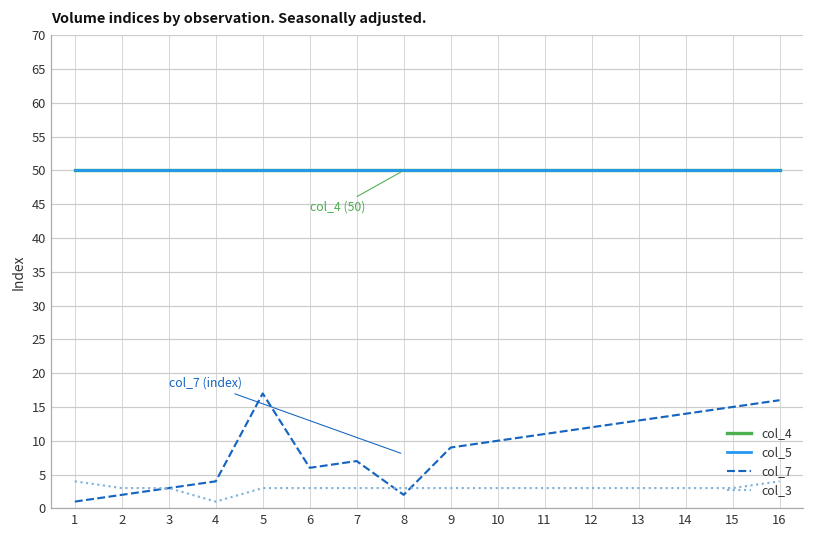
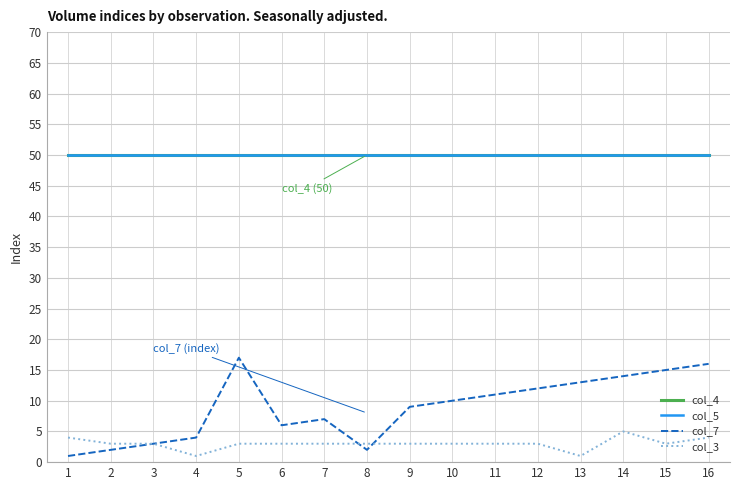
  {
    "col_5": {
      "1": 50,
      "2": 50,
      "3": 50,
      "4": 50,
      "5": 50,
      "8": 50,
      "9": 50,
      "10": 50,
      "11": 50,
      "12": 50,
      "13": 50,
      "14": 50,
      "15": 50,
      "16": 50
    },
    "col_7": {
      "1": 1,
      "2": 2,
      "4": 4,
      "6": 6,
      "7": 7,
      "8": 2,
      "9": 9,
      "10": 10,
      "11": 11,
      "12": 12,
      "13": 13,
      "14": 14,
      "15": 15,
      "16": 16
    },
    "col_3": {
      "1": 4,
      "2": 3,
      "4": 1,
      "5": 3,
      "6": 3,
      "7": 3,
      "8": 3,
      "9": 3,
      "10": 3,
      "11": 3,
      "12": 3,
-     "13": 3,
-     "14": 3,
+     "13": 1,
+     "14": 5,
      "15": 3,
      "16": 4
    }
  }
